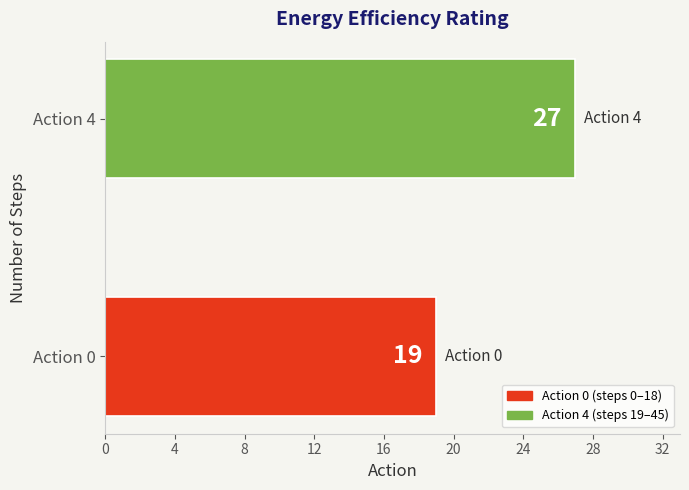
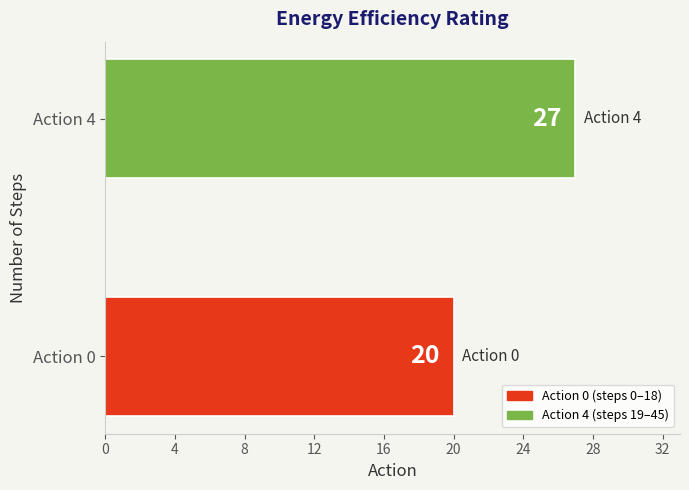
  {
    "Action 4": 27,
-   "Action 0": 19
+   "Action 0": 20
  }
